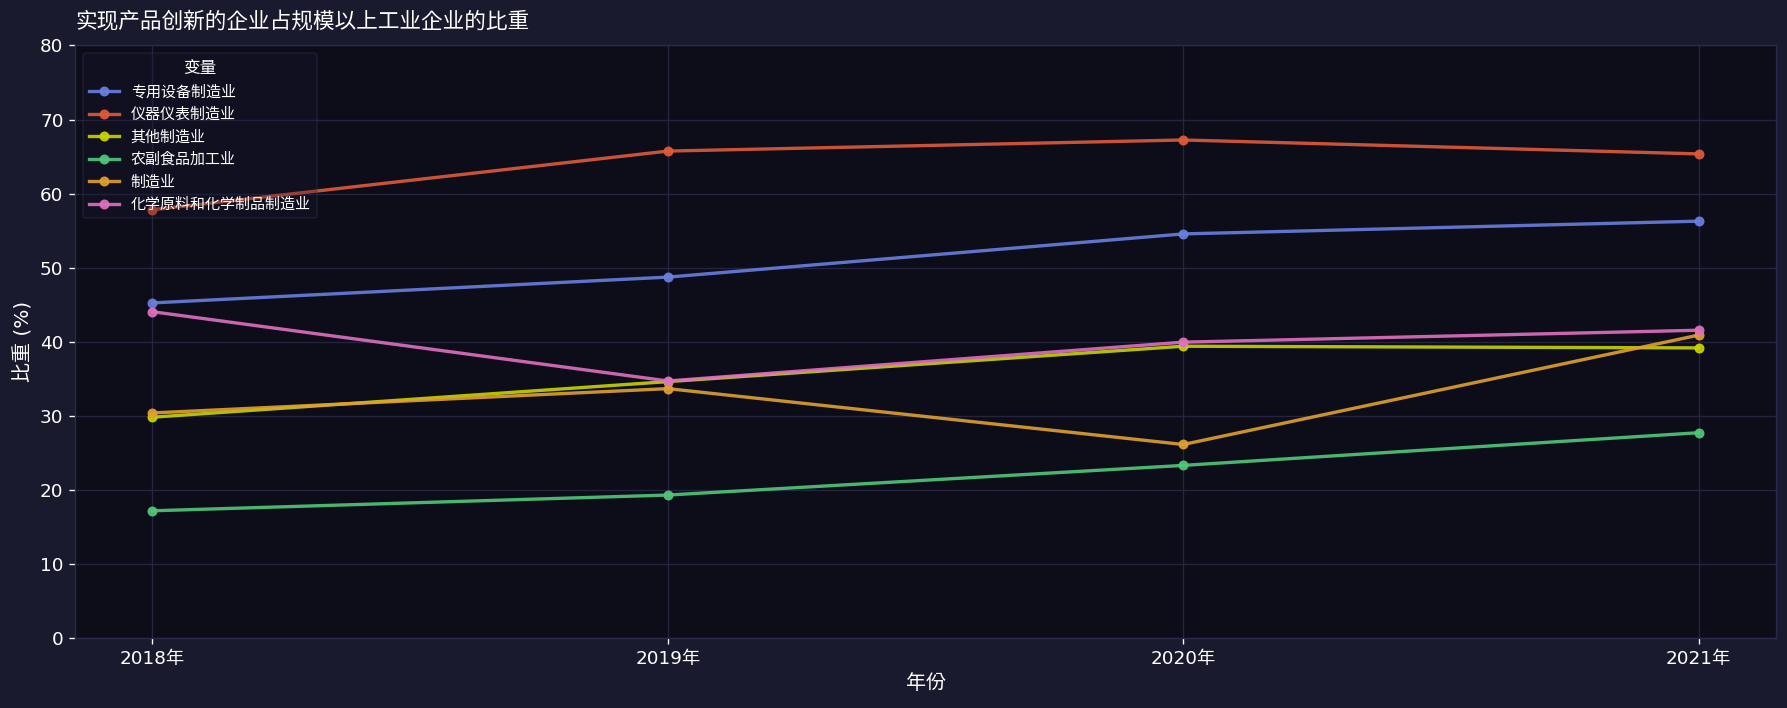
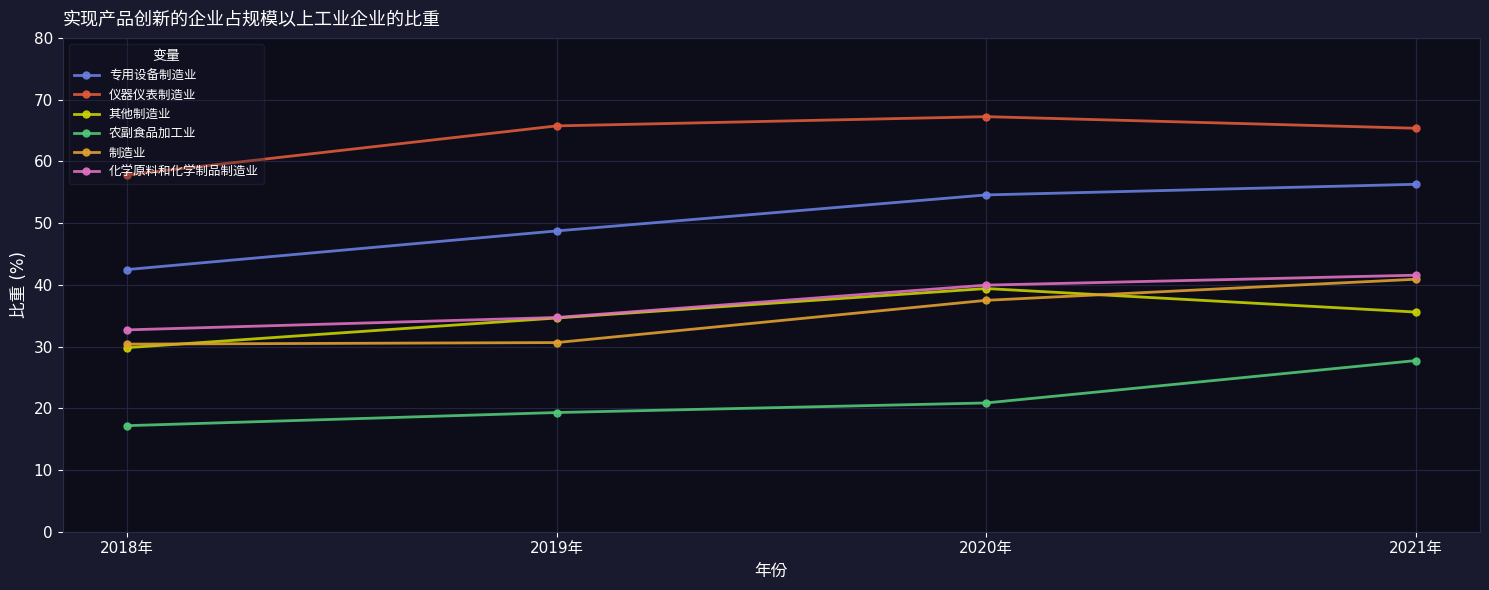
  {
    "专用设备制造业": {
-     "2018年": 45,
+     "2018年": 42,
      "2019年": 49,
      "2020年": 55,
      "2021年": 56
    },
    "仪器仪表制造业": {
      "2019年": 66,
      "2020年": 67,
      "2021年": 65
    },
    "其他制造业": {
      "2018年": 30,
      "2020年": 39,
-     "2021年": 39
+     "2021年": 36
    },
    "农副食品加工业": {
      "2018年": 17,
      "2019年": 19,
-     "2020年": 23,
+     "2020年": 21,
      "2021年": 28
    },
    "制造业": {
      "2018年": 30,
-     "2019年": 34,
-     "2020年": 26,
+     "2019年": 31,
+     "2020年": 37,
      "2021年": 41
    },
    "化学原料和化学制品制造业": {
-     "2018年": 44,
+     "2018年": 33,
      "2020年": 40,
      "2021年": 42
    }
  }
